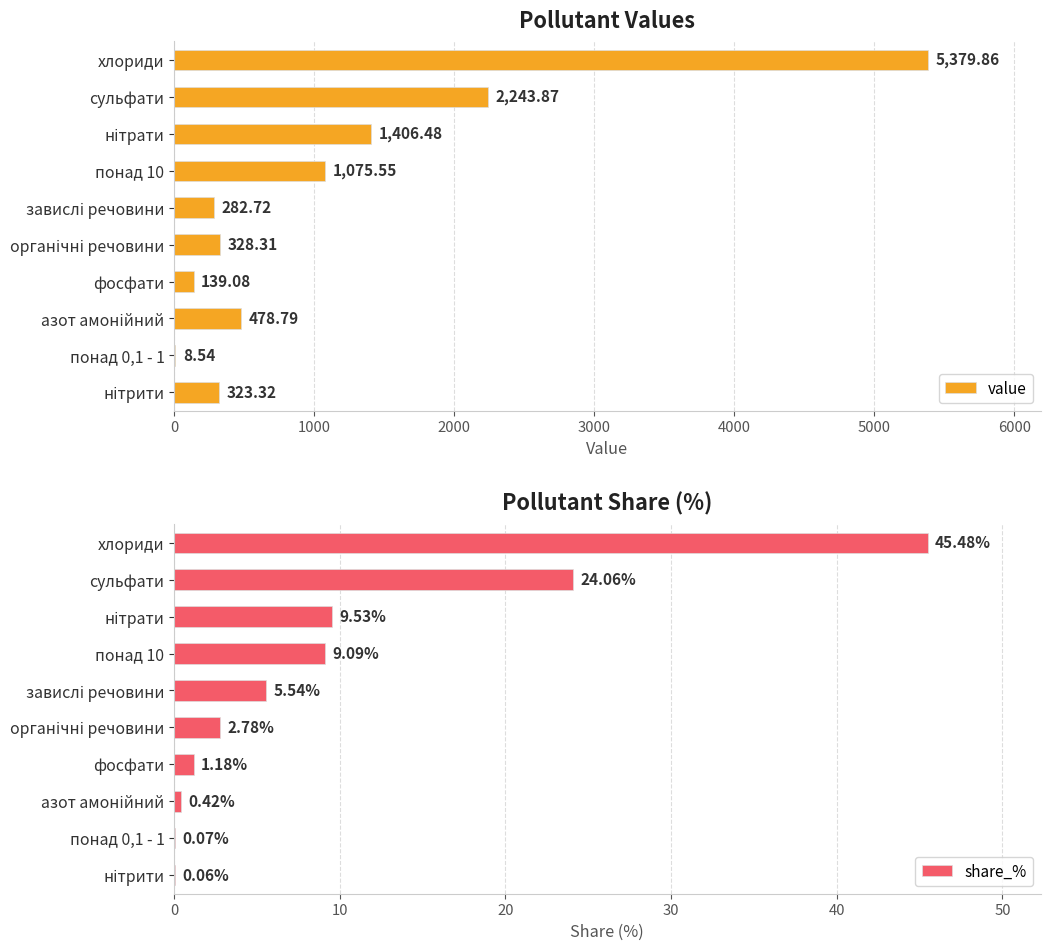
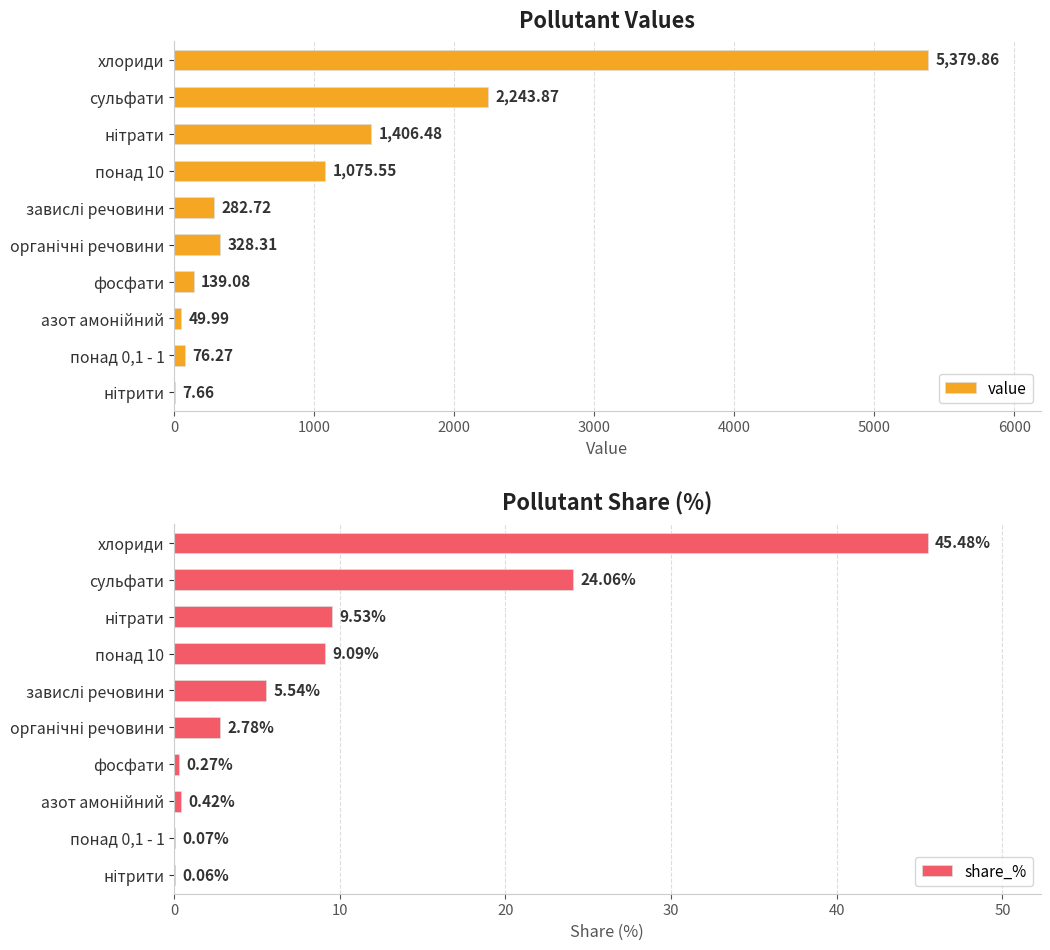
  {
    "Pollutant Values": {
      "хлориди": "5,379.86",
      "сульфати": "2,243.87",
      "нітрати": "1,406.48",
      "понад 10": "1,075.55",
      "завислі речовини": "282.72",
      "органічні речовини": "328.31",
      "фосфати": "139.08",
-     "азот амонійний": "478.79",
-     "понад 0,1 - 1": "8.54",
-     "нітрити": "323.32"
+     "азот амонійний": "49.99",
+     "понад 0,1 - 1": "76.27",
+     "нітрити": "7.66"
    },
    "Pollutant Share (%)": {
      "хлориди": "45.48%",
      "сульфати": "24.06%",
      "нітрати": "9.53%",
      "понад 10": "9.09%",
      "завислі речовини": "5.54%",
      "органічні речовини": "2.78%",
-     "фосфати": "1.18%",
+     "фосфати": "0.27%",
      "азот амонійний": "0.42%",
      "понад 0,1 - 1": "0.07%",
      "нітрити": "0.06%"
    }
  }
